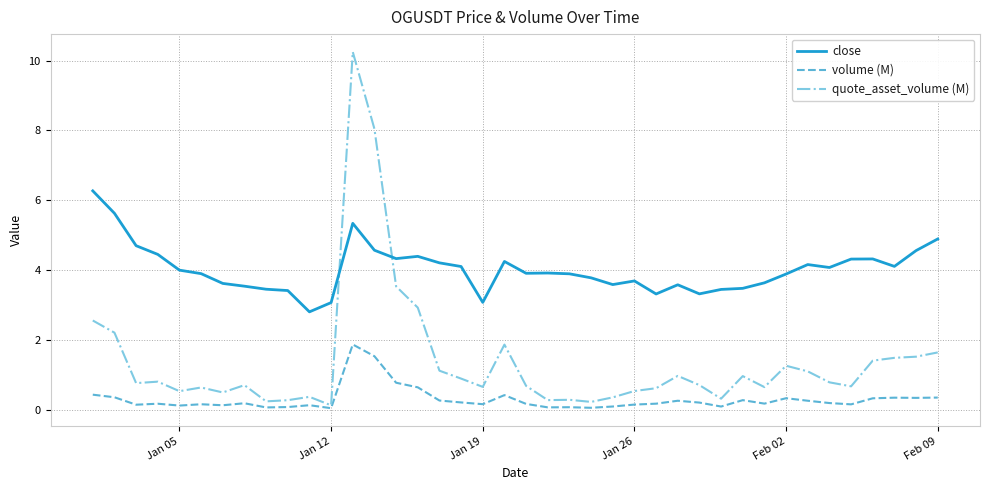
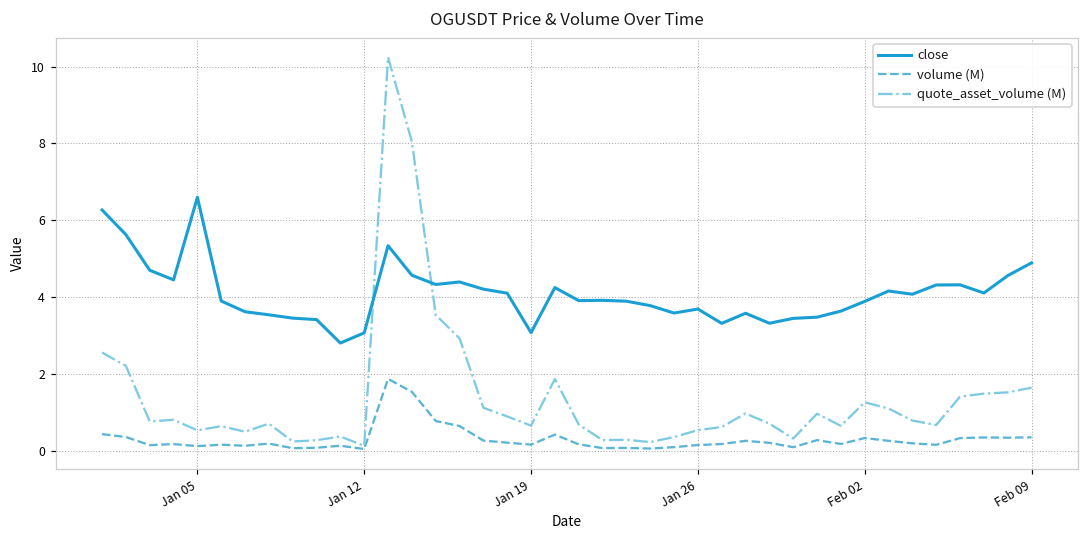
  {
    "close": {
-     "Jan 05": 4.0,
+     "Jan 05": 6.6,
      "Jan 12": 3.1,
      "Jan 19": 3.1,
      "Jan 26": 3.7,
      "Feb 02": 3.9,
      "Feb 09": 4.9
    }
  }
